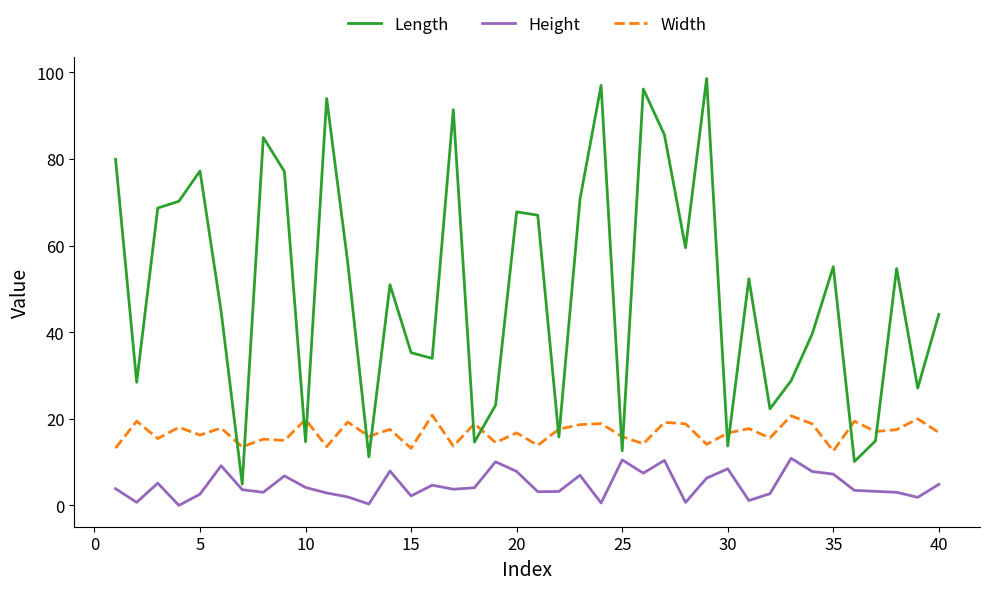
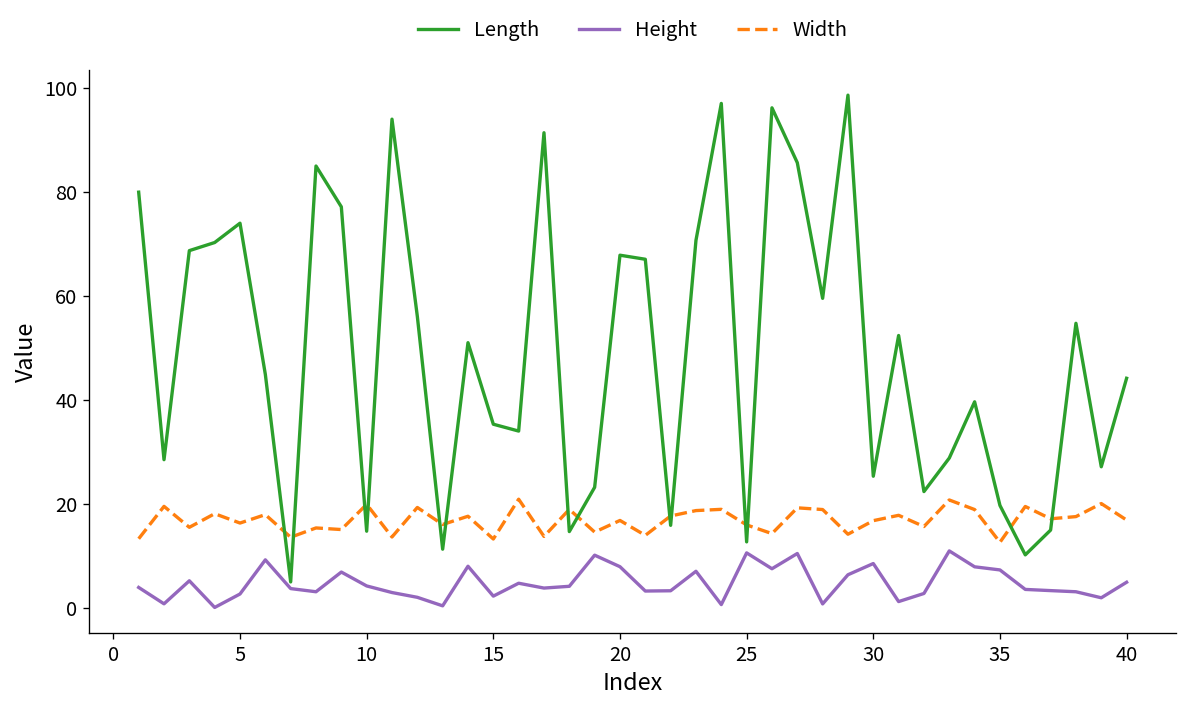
  {
    "Length": {
-     "5": 77,
+     "5": 74,
      "10": 15,
      "15": 35,
      "20": 68,
      "25": 13,
-     "30": 14,
-     "35": 55,
+     "30": 25,
+     "35": 20,
      "40": 44
    },
    "Height": {
      "5": 3,
      "10": 4,
      "15": 2,
      "20": 8,
      "25": 11,
      "30": 8,
      "35": 7,
      "40": 5
    },
    "Width": {
      "5": 16,
      "10": 20,
      "15": 13,
      "20": 17,
      "25": 16,
      "30": 17,
      "35": 13,
      "40": 17
    }
  }
